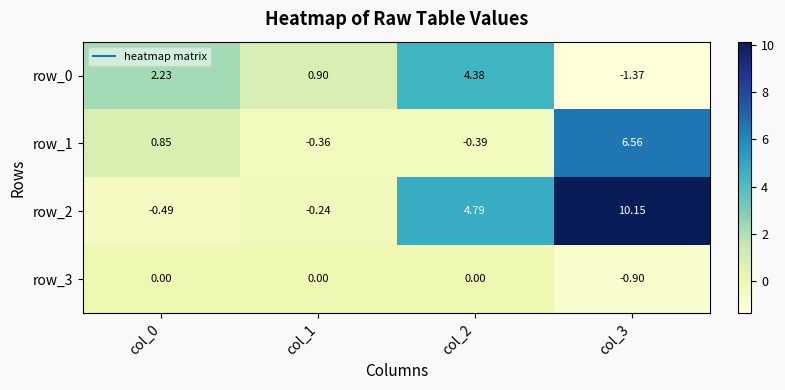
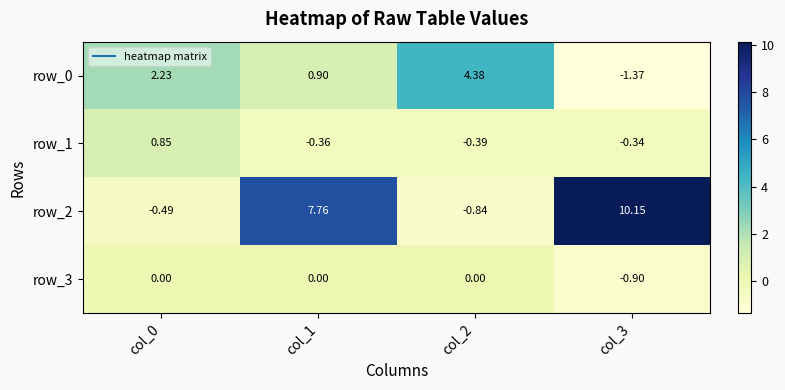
  {
    "row_0": {
      "col_0": 2.23,
      "col_1": 0.90,
      "col_2": 4.38,
      "col_3": -1.37
    },
    "row_1": {
      "col_0": 0.85,
      "col_1": -0.36,
      "col_2": -0.39,
-     "col_3": 6.56
+     "col_3": -0.34
    },
    "row_2": {
      "col_0": -0.49,
-     "col_1": -0.24,
-     "col_2": 4.79,
+     "col_1": 7.76,
+     "col_2": -0.84,
      "col_3": 10.15
    },
    "row_3": {
      "col_0": 0.00,
      "col_1": 0.00,
      "col_2": 0.00,
      "col_3": -0.90
    }
  }
